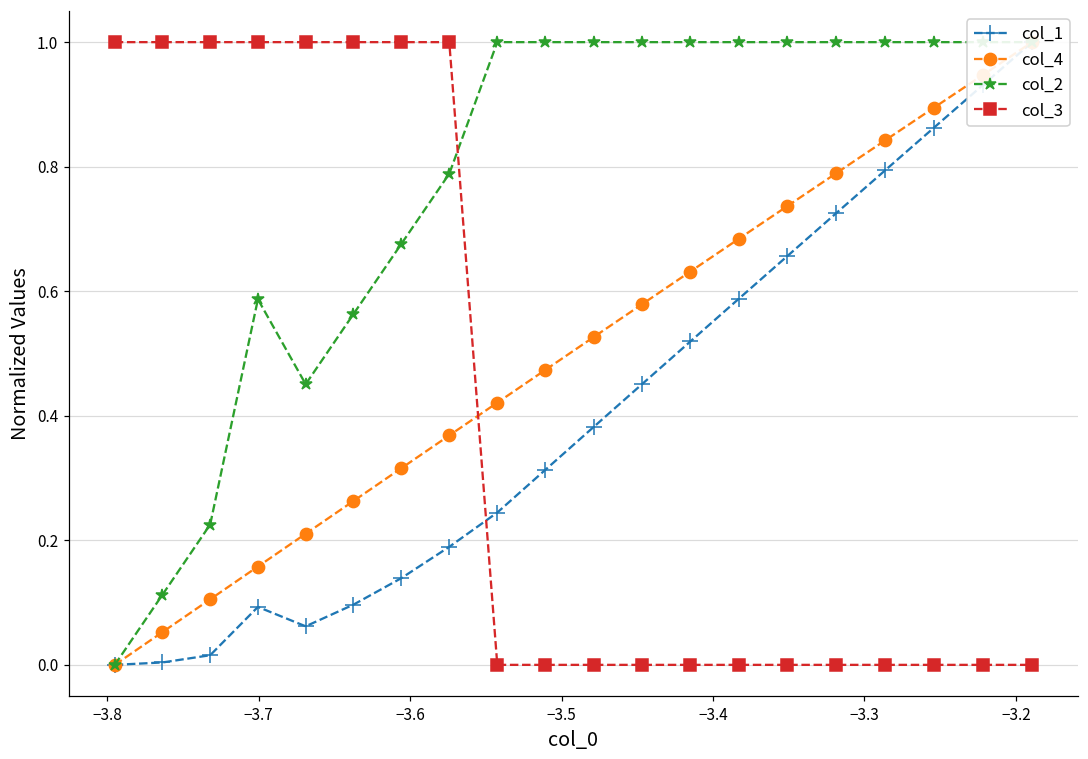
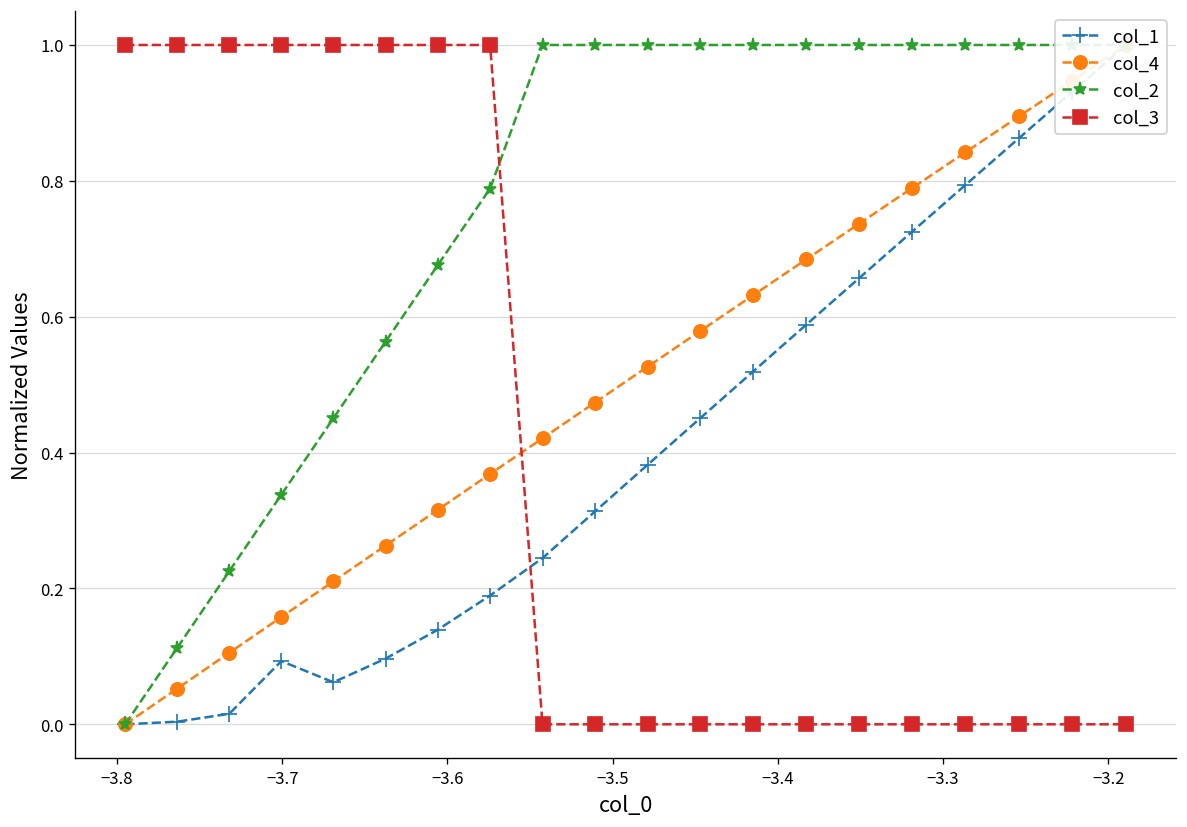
  {
    "col_1": {
      "−3.7": 0.09
    },
    "col_4": {
      "−3.7": 0.16
    },
    "col_2": {
-     "−3.7": 0.59
+     "−3.7": 0.34
    },
    "col_3": {
      "−3.7": 1.00
    }
  }
